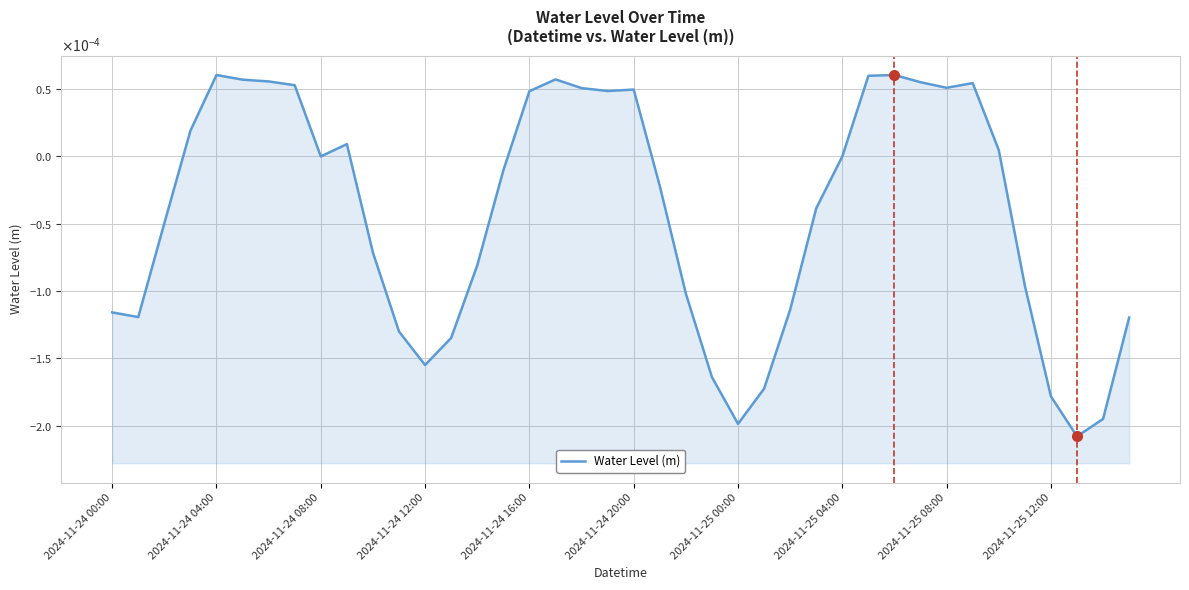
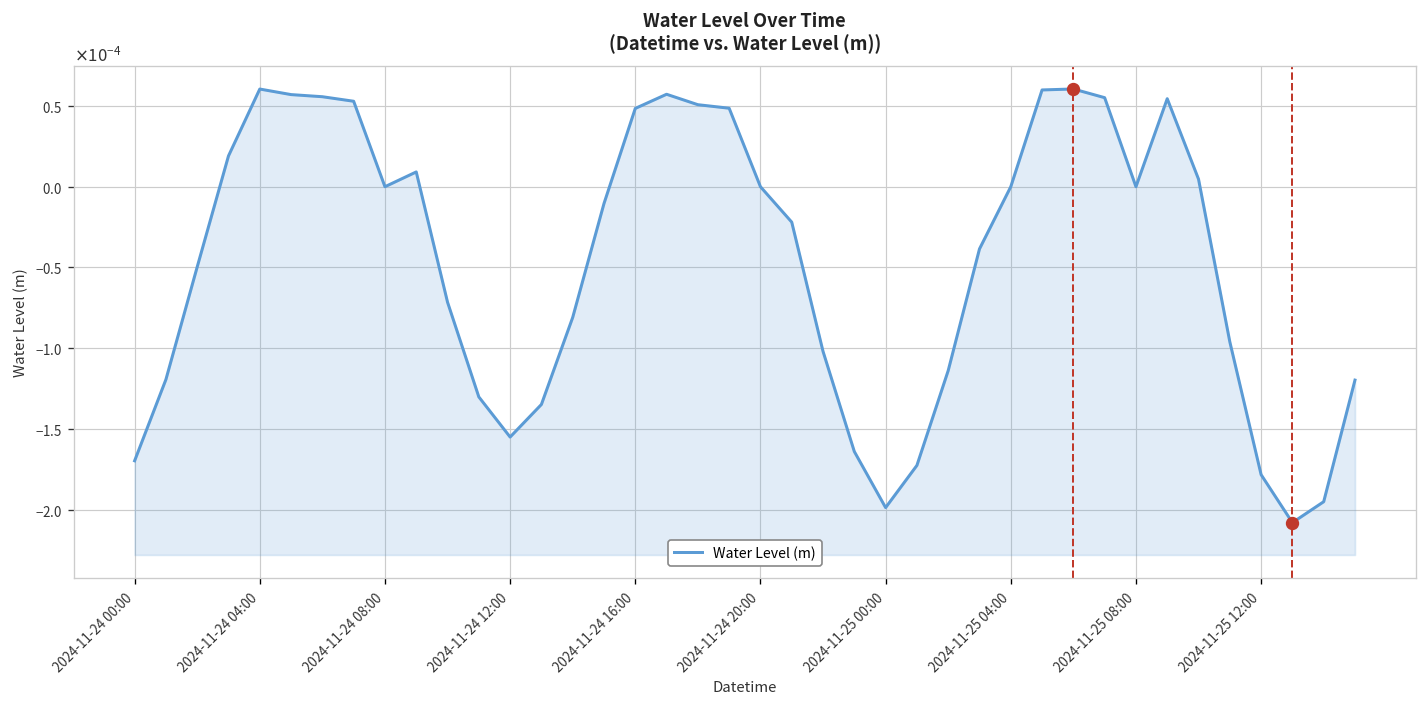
  {
    "Water Level (m)": {
-     "2024-11-24 00:00": -0.000116,
+     "2024-11-24 00:00": -0.000170,
      "2024-11-24 04:00": 0.000060,
      "2024-11-24 08:00": 0.000000,
      "2024-11-24 12:00": -0.000155,
      "2024-11-24 16:00": 0.000048,
-     "2024-11-24 20:00": 0.00005,
+     "2024-11-24 20:00": 0.00000,
      "2024-11-25 00:00": -0.000199,
      "2024-11-25 04:00": 0.000000,
-     "2024-11-25 08:00": 0.0001,
+     "2024-11-25 08:00": 0.0000,
      "2024-11-25 12:00": -0.000178
    }
  }
